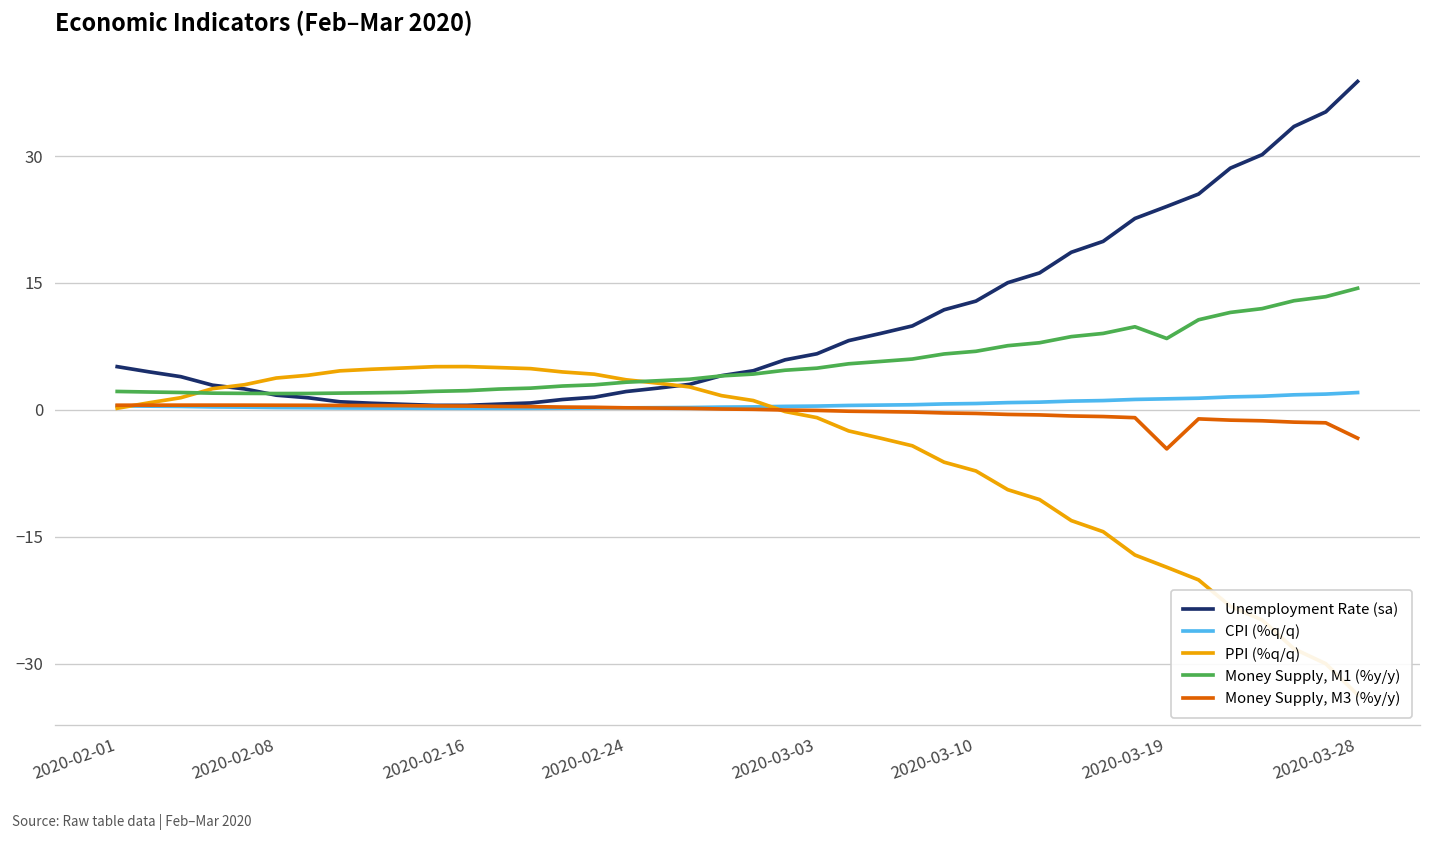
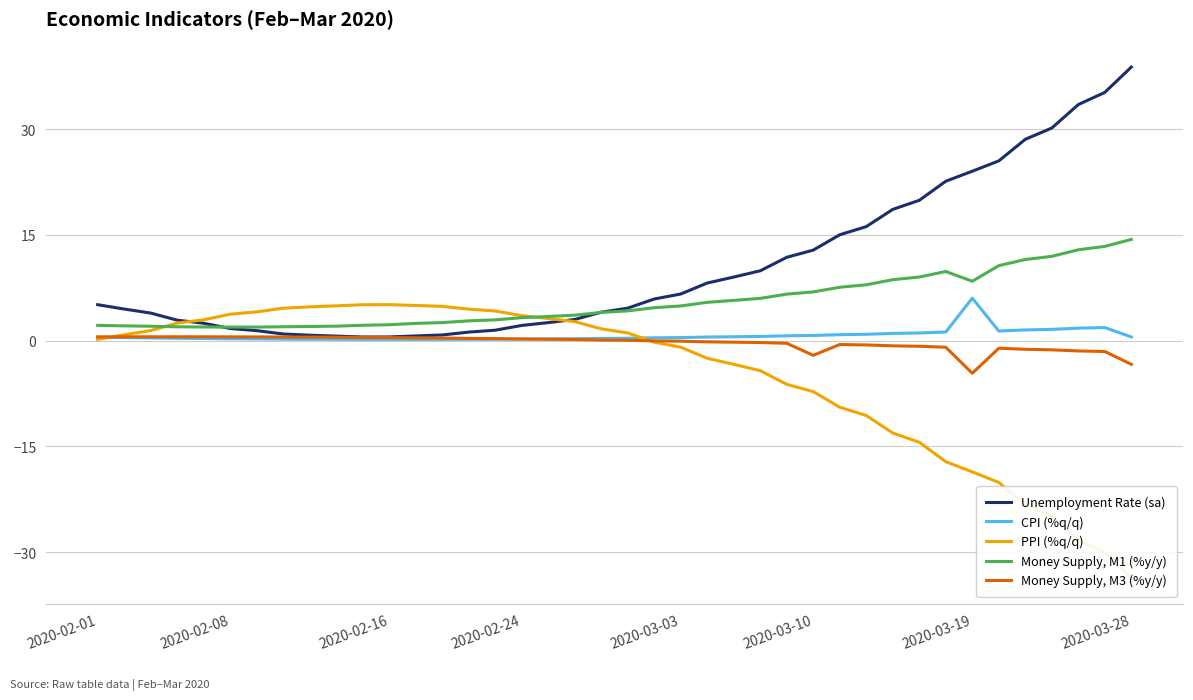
  {
    "Unemployment Rate (sa)": {
      "2020-02-01": 5,
      "2020-02-24": 2,
      "2020-03-03": 7,
      "2020-03-10": 13,
      "2020-03-19": 24,
      "2020-03-28": 39
    },
    "CPI (%q/q)": {
      "2020-03-03": 0,
      "2020-03-10": 1,
-     "2020-03-19": 1,
-     "2020-03-28": 2
+     "2020-03-19": 6,
+     "2020-03-28": 1
    },
    "PPI (%q/q)": {
      "2020-02-08": 4,
      "2020-02-16": 5,
      "2020-03-03": -1,
      "2020-03-10": -7,
      "2020-03-19": -19
    },
    "Money Supply, M1 (%y/y)": {
      "2020-02-01": 2,
      "2020-02-16": 2,
      "2020-03-03": 5,
      "2020-03-10": 7,
      "2020-03-19": 8,
      "2020-03-28": 14
    },
    "Money Supply, M3 (%y/y)": {
      "2020-03-03": 0,
-     "2020-03-10": 0,
+     "2020-03-10": -2,
      "2020-03-19": -5,
      "2020-03-28": -3
    }
  }
